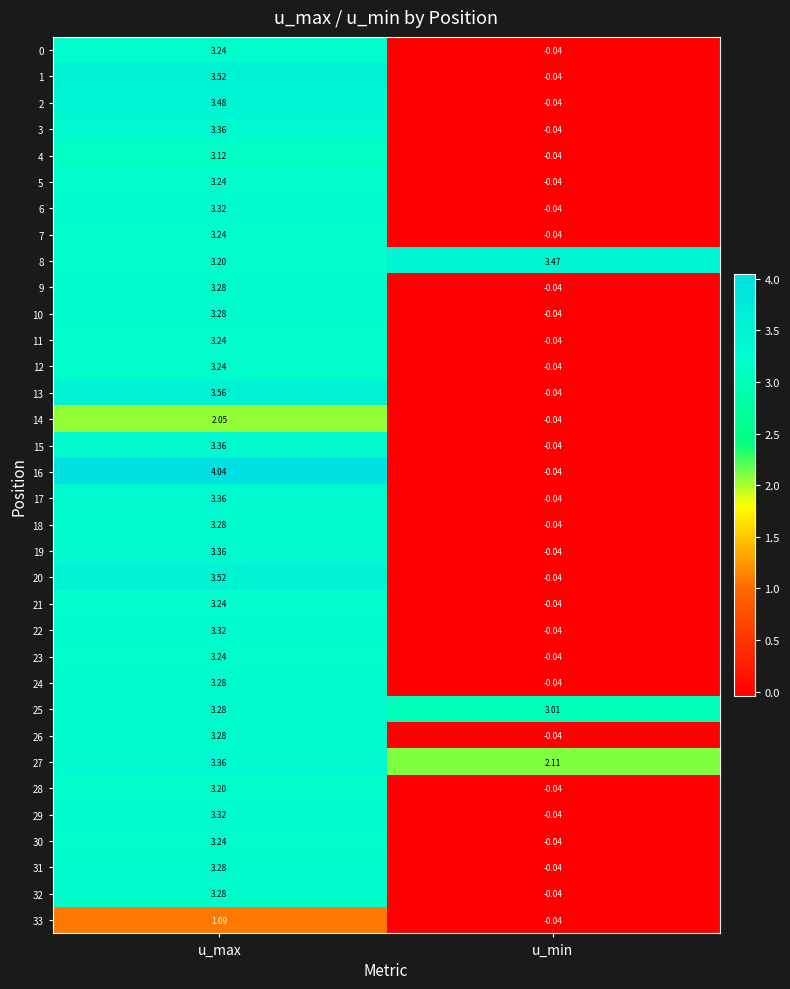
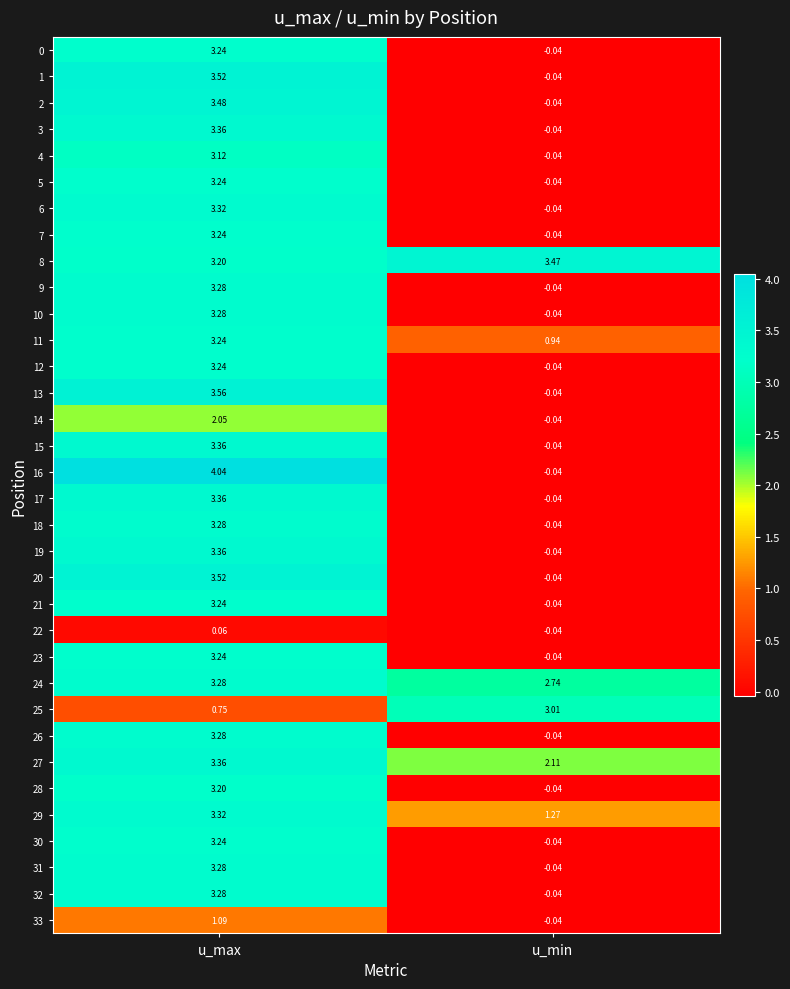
  {
    "0": {
      "u_max": 3.24,
      "u_min": -0.04
    },
    "1": {
      "u_max": 3.52,
      "u_min": -0.04
    },
    "2": {
      "u_max": 3.48,
      "u_min": -0.04
    },
    "3": {
      "u_max": 3.36,
      "u_min": -0.04
    },
    "4": {
      "u_max": 3.12,
      "u_min": -0.04
    },
    "5": {
      "u_max": 3.24,
      "u_min": -0.04
    },
    "6": {
      "u_max": 3.32,
      "u_min": -0.04
    },
    "7": {
      "u_max": 3.24,
      "u_min": -0.04
    },
    "8": {
      "u_max": 3.20,
      "u_min": 3.47
    },
    "9": {
      "u_max": 3.28,
      "u_min": -0.04
    },
    "10": {
      "u_max": 3.28,
      "u_min": -0.04
    },
    "11": {
      "u_max": 3.24,
-     "u_min": -0.04
+     "u_min": 0.94
    },
    "12": {
      "u_max": 3.24,
      "u_min": -0.04
    },
    "13": {
      "u_max": 3.56,
      "u_min": -0.04
    },
    "14": {
      "u_max": 2.05,
      "u_min": -0.04
    },
    "15": {
      "u_max": 3.36,
      "u_min": -0.04
    },
    "16": {
      "u_max": 4.04,
      "u_min": -0.04
    },
    "17": {
      "u_max": 3.36,
      "u_min": -0.04
    },
    "18": {
      "u_max": 3.28,
      "u_min": -0.04
    },
    "19": {
      "u_max": 3.36,
      "u_min": -0.04
    },
    "20": {
      "u_max": 3.52,
      "u_min": -0.04
    },
    "21": {
      "u_max": 3.24,
      "u_min": -0.04
    },
    "22": {
-     "u_max": 3.32,
+     "u_max": 0.06,
      "u_min": -0.04
    },
    "23": {
      "u_max": 3.24,
      "u_min": -0.04
    },
    "24": {
      "u_max": 3.28,
-     "u_min": -0.04
+     "u_min": 2.74
    },
    "25": {
-     "u_max": 3.28,
+     "u_max": 0.75,
      "u_min": 3.01
    },
    "26": {
      "u_max": 3.28,
      "u_min": -0.04
    },
    "27": {
      "u_max": 3.36,
      "u_min": 2.11
    },
    "28": {
      "u_max": 3.20,
      "u_min": -0.04
    },
    "29": {
      "u_max": 3.32,
-     "u_min": -0.04
+     "u_min": 1.27
    },
    "30": {
      "u_max": 3.24,
      "u_min": -0.04
    },
    "31": {
      "u_max": 3.28,
      "u_min": -0.04
    },
    "32": {
      "u_max": 3.28,
      "u_min": -0.04
    },
    "33": {
      "u_max": 1.09,
      "u_min": -0.04
    }
  }
